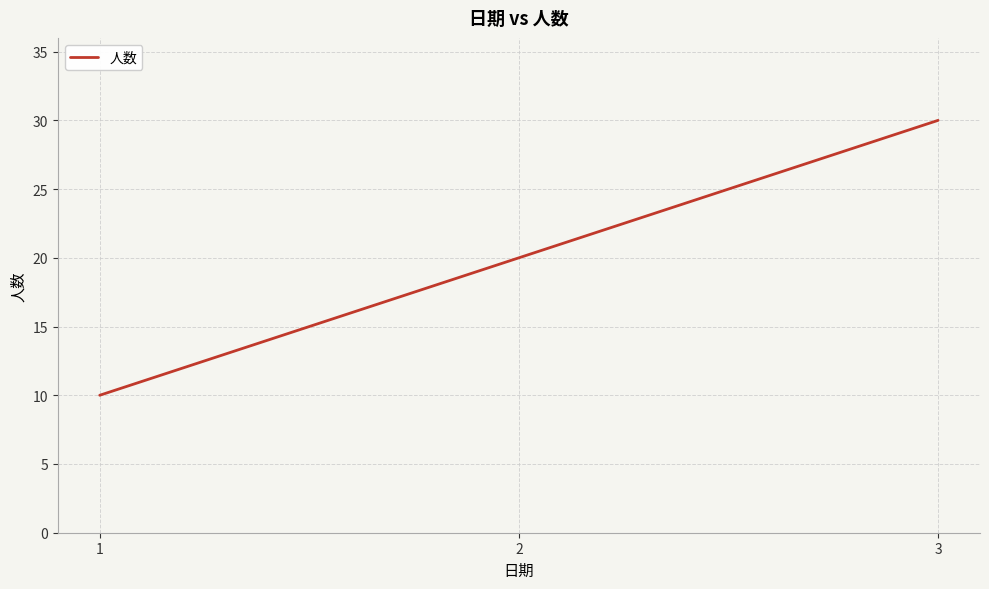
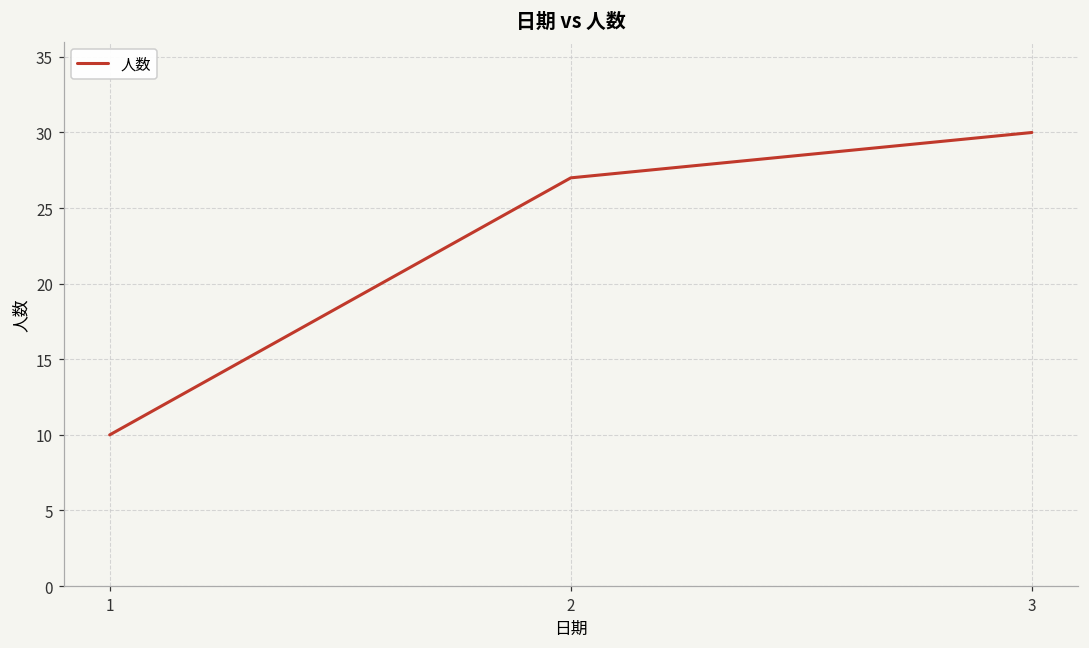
  {
    "1": 10,
-   "2": 20,
+   "2": 27,
    "3": 30
  }
